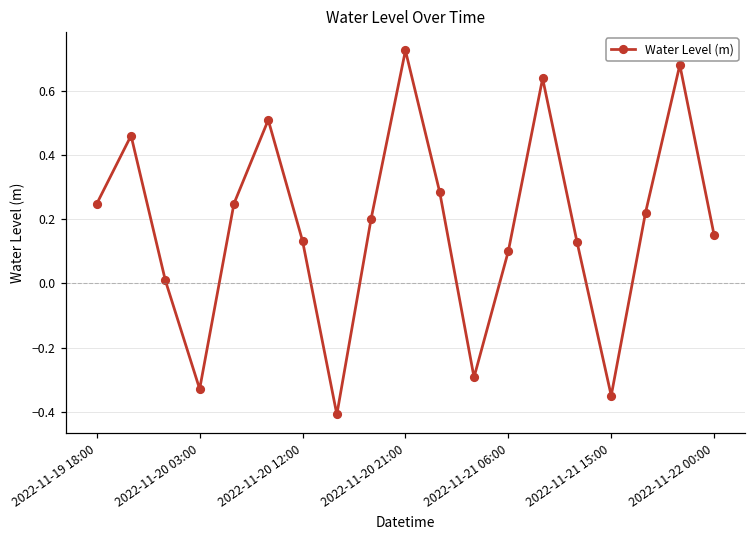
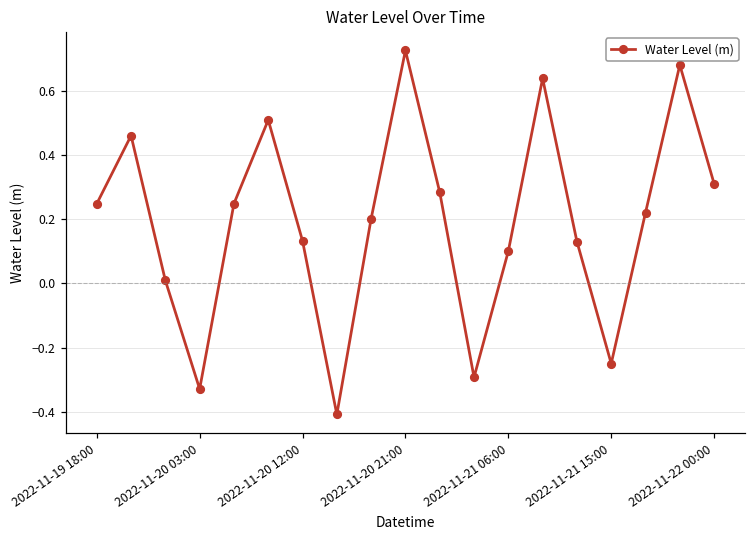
  {
    "2022-11-19 18:00": 0.25,
    "2022-11-20 03:00": -0.33,
    "2022-11-20 12:00": 0.13,
    "2022-11-20 21:00": 0.73,
    "2022-11-21 06:00": 0.10,
-   "2022-11-21 15:00": -0.35,
-   "2022-11-22 00:00": 0.15
+   "2022-11-21 15:00": -0.25,
+   "2022-11-22 00:00": 0.31
  }
